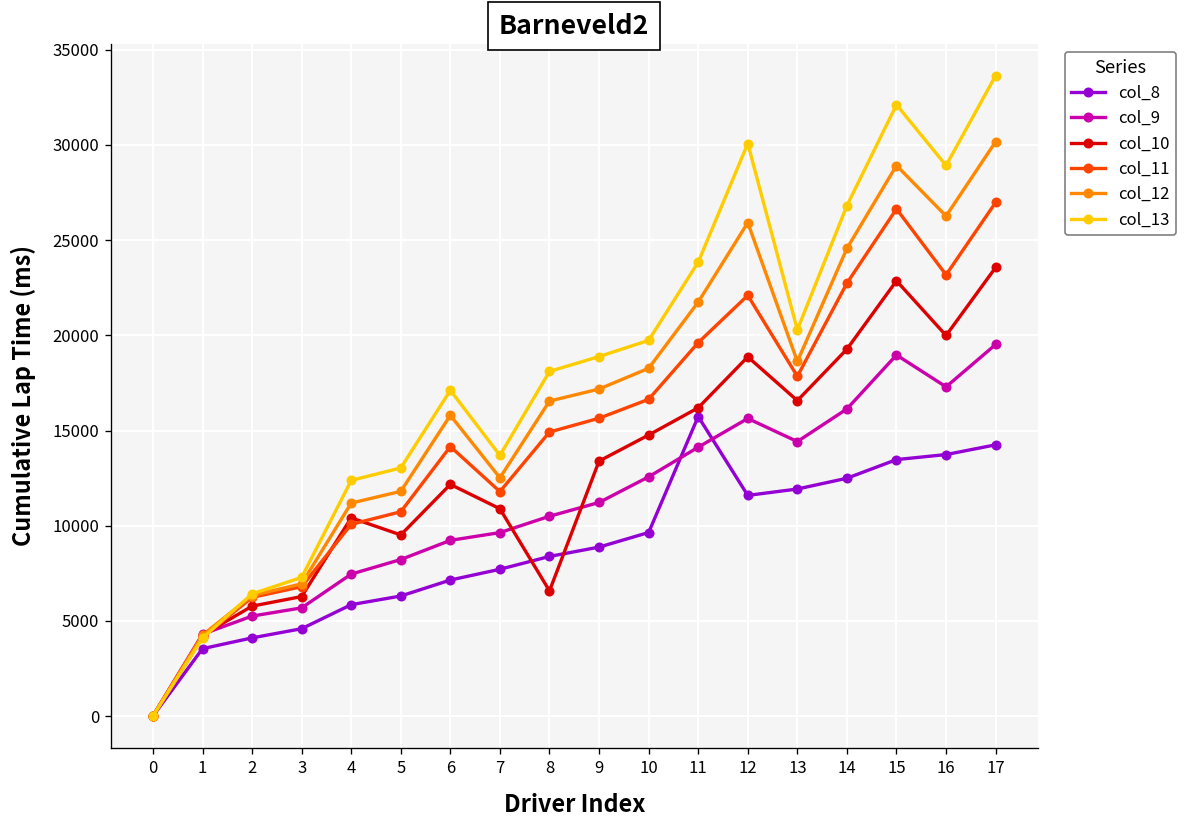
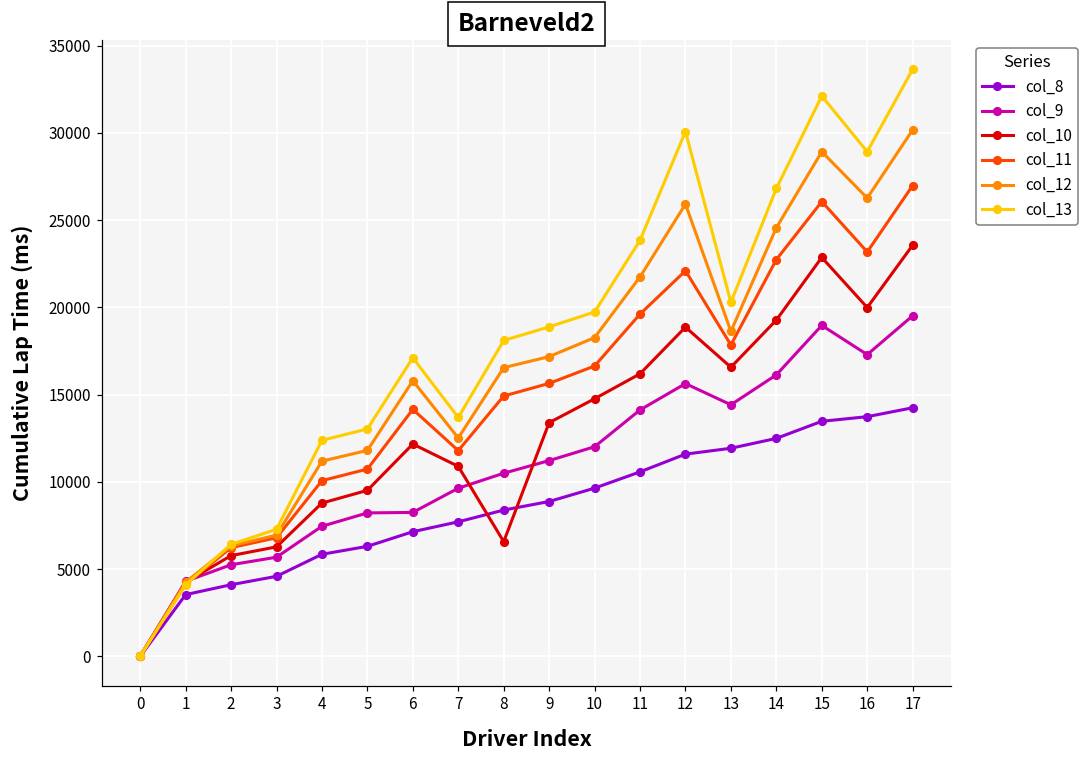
  {
    "col_8": {
      "1": 3500,
      "2": 4100,
      "3": 4600,
      "4": 5900,
      "5": 6300,
      "6": 7100,
      "7": 7700,
      "8": 8400,
      "9": 8900,
      "10": 9600,
-     "11": 15700,
+     "11": 10600,
      "12": 11600,
      "13": 11900,
      "14": 12500,
      "15": 13500,
      "16": 13700,
      "17": 14200
    },
    "col_9": {
      "2": 5300,
      "3": 5700,
      "4": 7500,
      "5": 8200,
-     "6": 9200,
+     "6": 8300,
      "7": 9600,
      "8": 10500,
      "9": 11200,
-     "10": 12600,
+     "10": 12000,
      "11": 14100,
      "12": 15600,
      "13": 14400,
      "14": 16100,
      "15": 19000,
      "16": 17300,
      "17": 19500
    },
    "col_10": {
      "2": 5800,
      "3": 6300,
-     "4": 10400,
+     "4": 8800,
      "5": 9500,
      "6": 12200,
      "7": 10900,
      "8": 6600,
      "9": 13400,
      "10": 14800,
      "11": 16200,
      "12": 18900,
      "13": 16600,
      "14": 19300,
      "15": 22900,
      "16": 20000,
      "17": 23600
    },
    "col_11": {
      "4": 10100,
      "5": 10700,
      "6": 14200,
      "7": 11800,
      "8": 14900,
      "9": 15600,
      "10": 16600,
      "11": 19600,
      "12": 22100,
      "13": 17800,
      "14": 22700,
-     "15": 26600,
+     "15": 26100,
      "16": 23200,
      "17": 27000
    },
    "col_12": {
      "4": 11200,
      "5": 11800,
      "6": 15800,
      "7": 12500,
      "8": 16500,
      "9": 17200,
      "10": 18300,
      "11": 21700,
      "12": 25900,
      "13": 18600,
      "14": 24600,
      "15": 28900,
      "16": 26300,
      "17": 30200
    },
    "col_13": {
      "3": 7300,
      "4": 12400,
      "5": 13000,
      "6": 17100,
      "7": 13700,
      "8": 18100,
      "9": 18900,
      "10": 19700,
      "11": 23800,
      "12": 30100,
      "13": 20300,
      "14": 26800,
      "15": 32100,
      "16": 28900,
      "17": 33600
    }
  }
